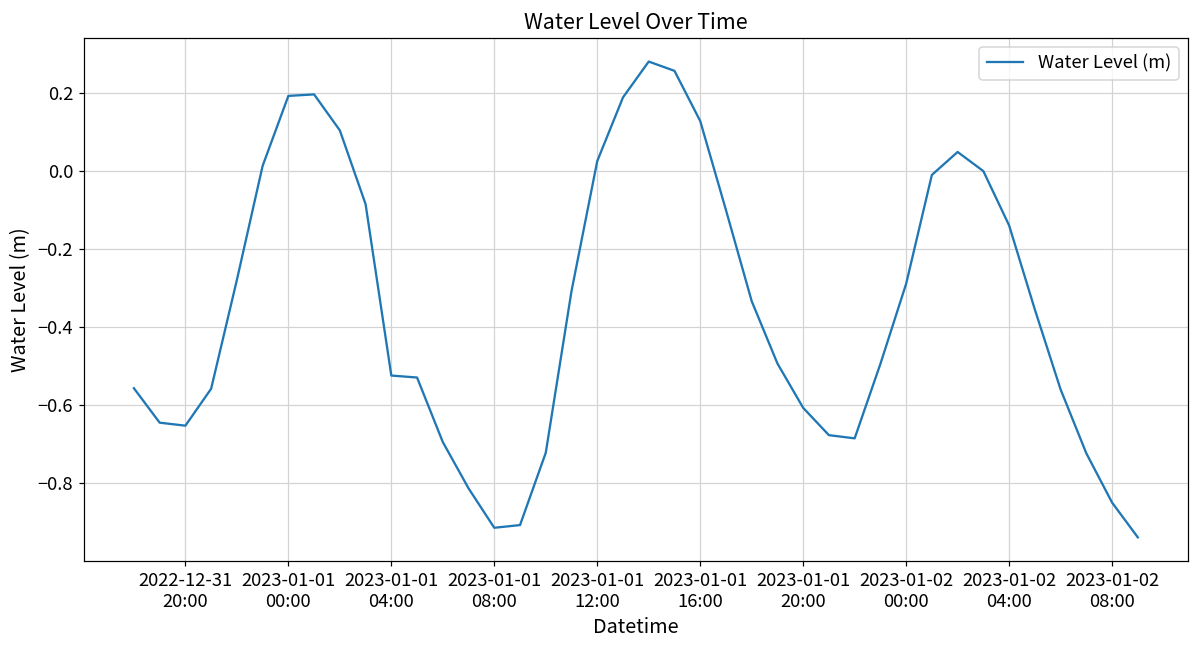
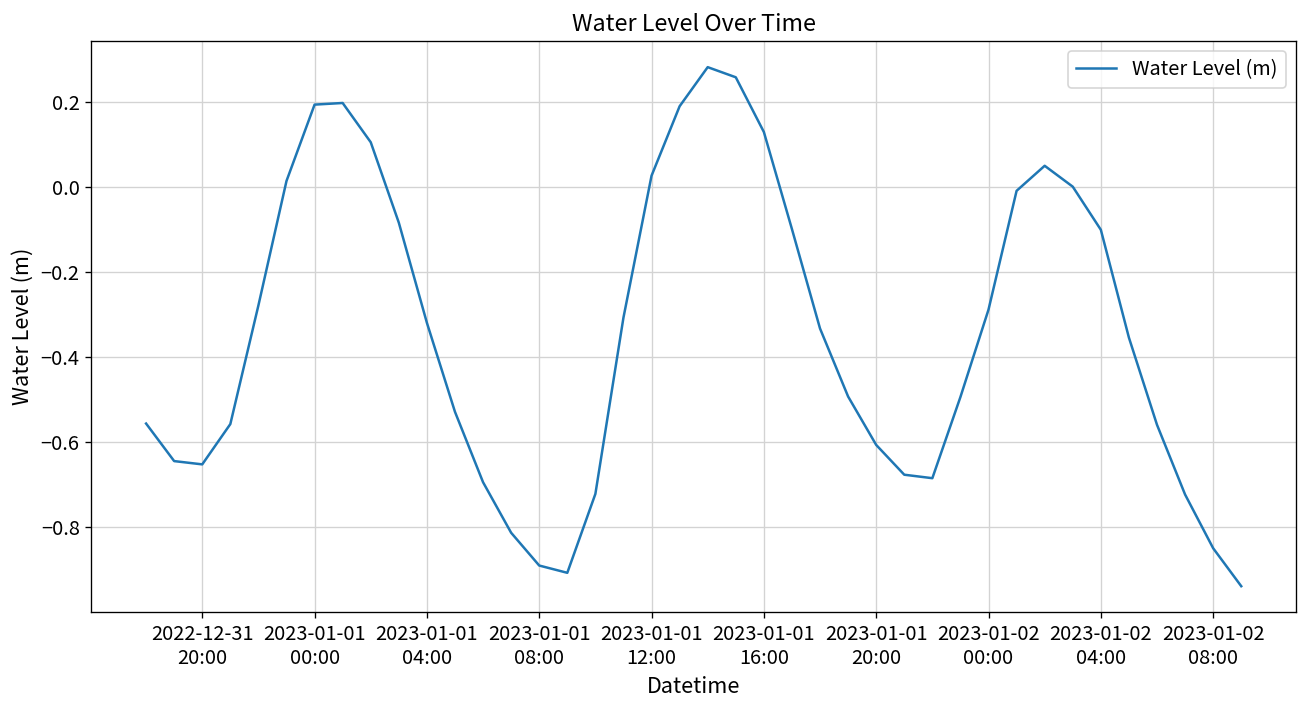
  {
    "2022-12-31 20:00": -0.65,
    "2023-01-01 00:00": 0.19,
-   "2023-01-01 04:00": -0.52,
-   "2023-01-01 08:00": -0.91,
+   "2023-01-01 04:00": -0.32,
+   "2023-01-01 08:00": -0.89,
    "2023-01-01 12:00": 0.03,
    "2023-01-01 16:00": 0.13,
    "2023-01-01 20:00": -0.61,
    "2023-01-02 00:00": -0.29,
-   "2023-01-02 04:00": -0.14,
+   "2023-01-02 04:00": -0.10,
    "2023-01-02 08:00": -0.85
  }
